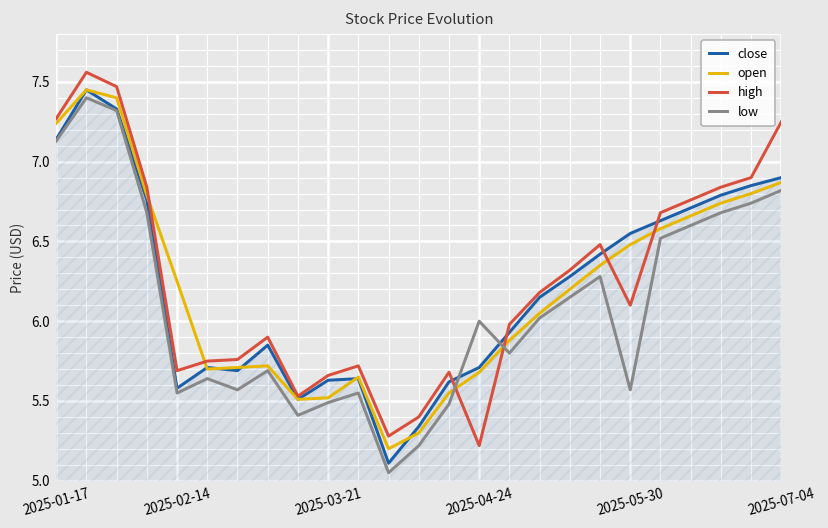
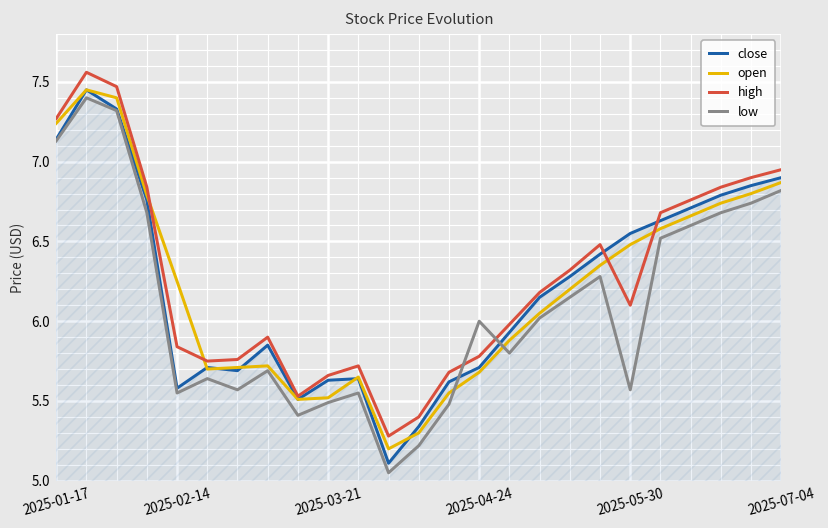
  {
    "close": {
      "2025-02-14": 5.58,
      "2025-03-21": 5.63,
      "2025-04-24": 5.71,
      "2025-05-30": 6.55,
      "2025-07-04": 6.90
    },
    "open": {
      "2025-01-17": 7.24,
      "2025-02-14": 6.25,
      "2025-03-21": 5.52,
      "2025-04-24": 5.68,
      "2025-05-30": 6.48,
      "2025-07-04": 6.87
    },
    "high": {
      "2025-01-17": 7.27,
-     "2025-02-14": 5.69,
+     "2025-02-14": 5.84,
      "2025-03-21": 5.66,
-     "2025-04-24": 5.22,
+     "2025-04-24": 5.78,
      "2025-05-30": 6.10,
-     "2025-07-04": 7.25
+     "2025-07-04": 6.95
    },
    "low": {
      "2025-02-14": 5.55,
      "2025-03-21": 5.49,
      "2025-04-24": 6.00,
      "2025-05-30": 5.57,
      "2025-07-04": 6.82
    }
  }
